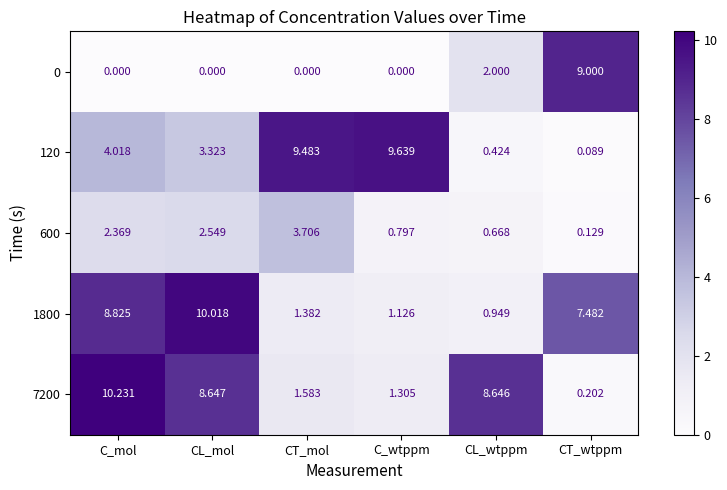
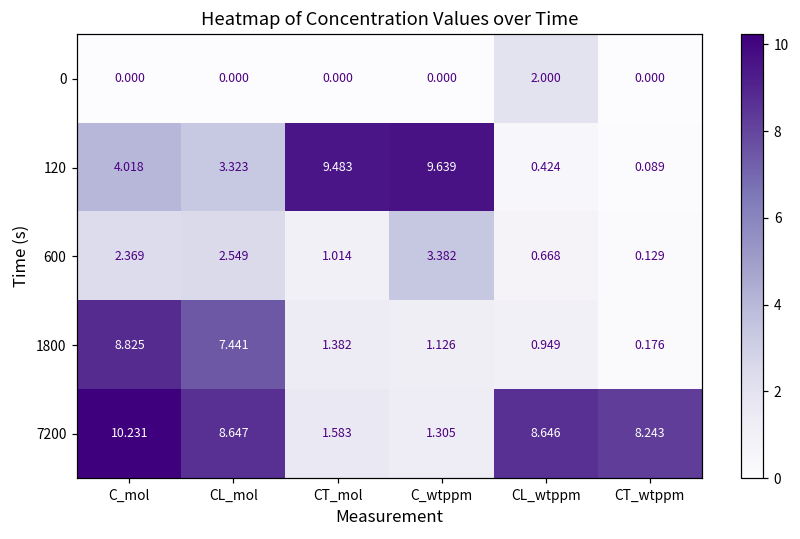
  {
    "0": {
      "C_mol": 0.000,
      "CL_mol": 0.000,
      "CT_mol": 0.000,
      "C_wtppm": 0.000,
      "CL_wtppm": 2.000,
-     "CT_wtppm": 9.000
+     "CT_wtppm": 0.000
    },
    "120": {
      "C_mol": 4.018,
      "CL_mol": 3.323,
      "CT_mol": 9.483,
      "C_wtppm": 9.639,
      "CL_wtppm": 0.424,
      "CT_wtppm": 0.089
    },
    "600": {
      "C_mol": 2.369,
      "CL_mol": 2.549,
-     "CT_mol": 3.706,
-     "C_wtppm": 0.797,
+     "CT_mol": 1.014,
+     "C_wtppm": 3.382,
      "CL_wtppm": 0.668,
      "CT_wtppm": 0.129
    },
    "1800": {
      "C_mol": 8.825,
-     "CL_mol": 10.018,
+     "CL_mol": 7.441,
      "CT_mol": 1.382,
      "C_wtppm": 1.126,
      "CL_wtppm": 0.949,
-     "CT_wtppm": 7.482
+     "CT_wtppm": 0.176
    },
    "7200": {
      "C_mol": 10.231,
      "CL_mol": 8.647,
      "CT_mol": 1.583,
      "C_wtppm": 1.305,
      "CL_wtppm": 8.646,
-     "CT_wtppm": 0.202
+     "CT_wtppm": 8.243
    }
  }
